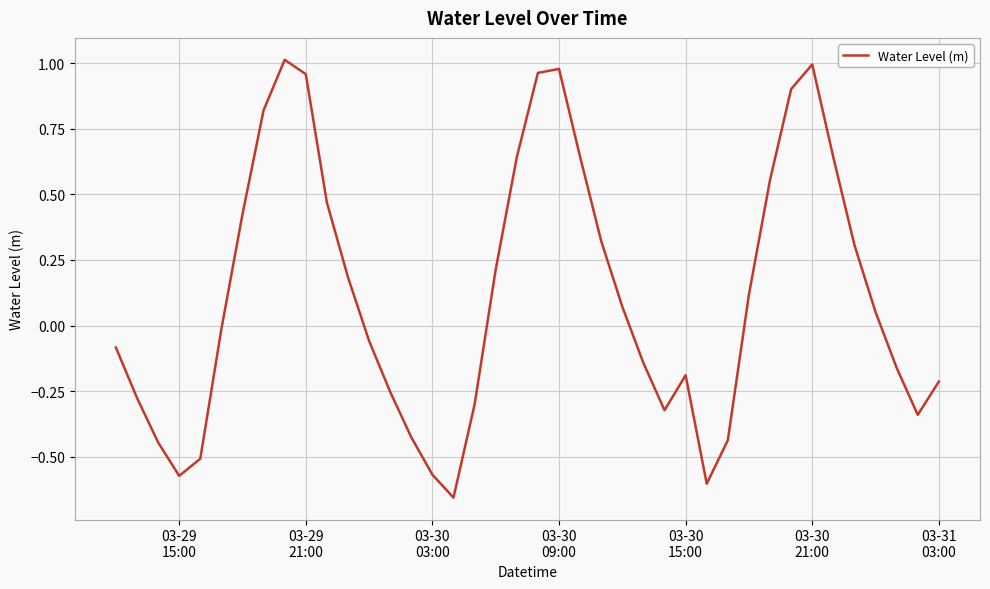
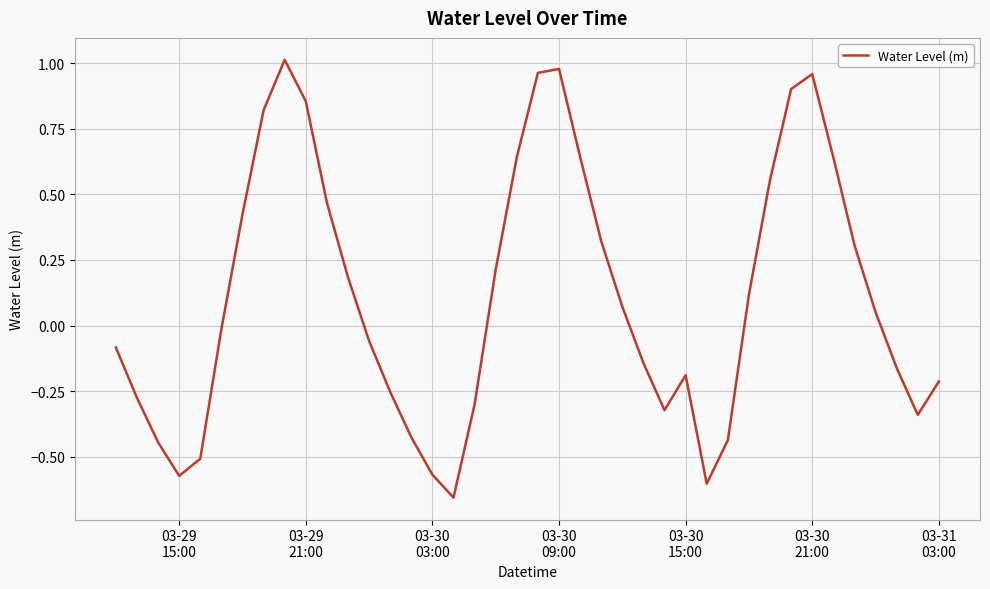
  {
    "03-29 15:00": -0.57,
-   "03-29 21:00": 0.96,
+   "03-29 21:00": 0.86,
    "03-30 03:00": -0.57,
    "03-30 09:00": 0.98,
    "03-30 15:00": -0.19,
-   "03-30 21:00": 1.00,
+   "03-30 21:00": 0.96,
    "03-31 03:00": -0.21
  }
